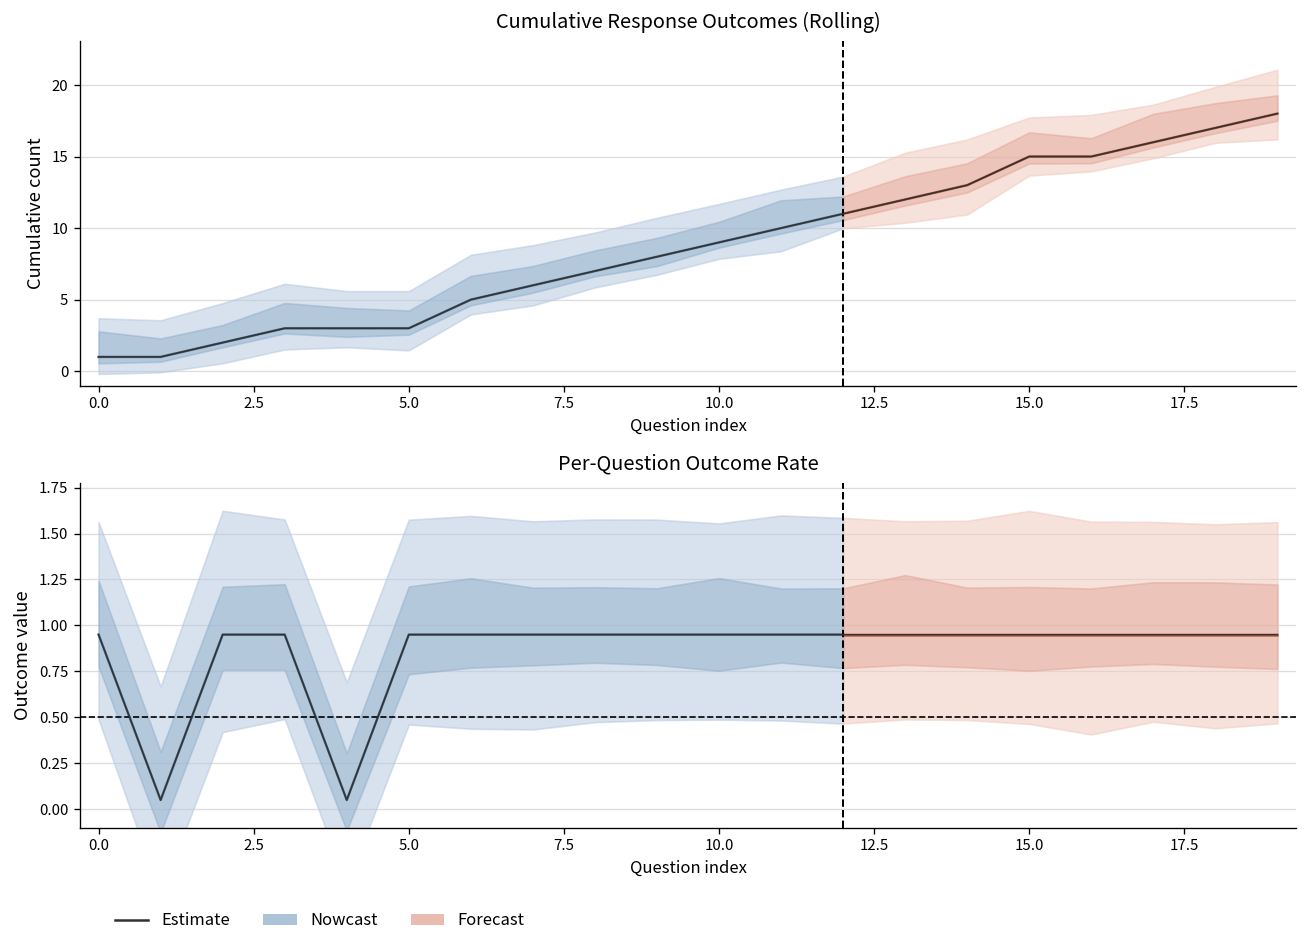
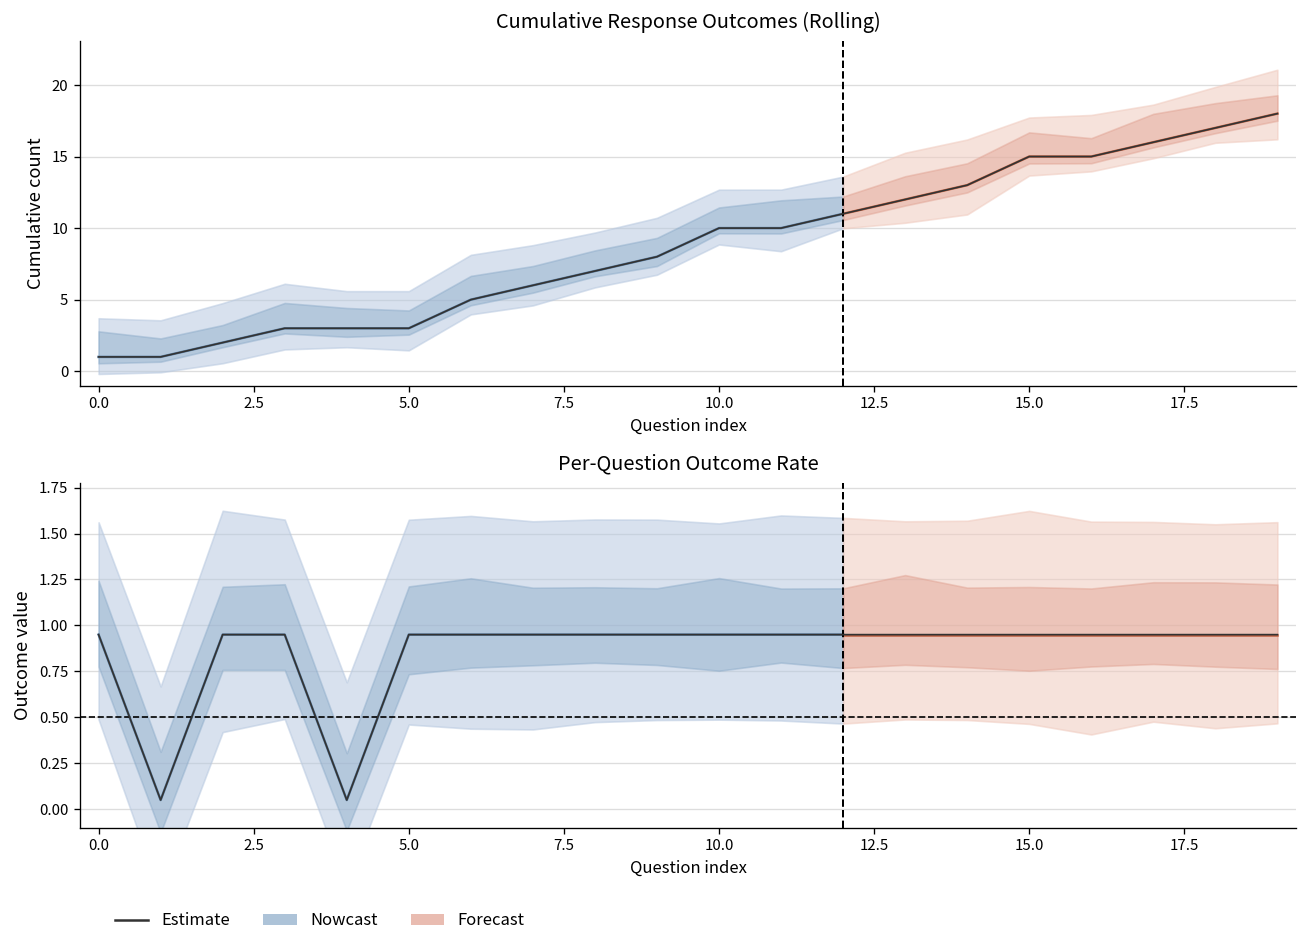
  {
    "Cumulative Response Outcomes (Rolling)": {
      "Estimate": {
-       "10.0": 9
+       "10.0": 10
      }
    }
  }
